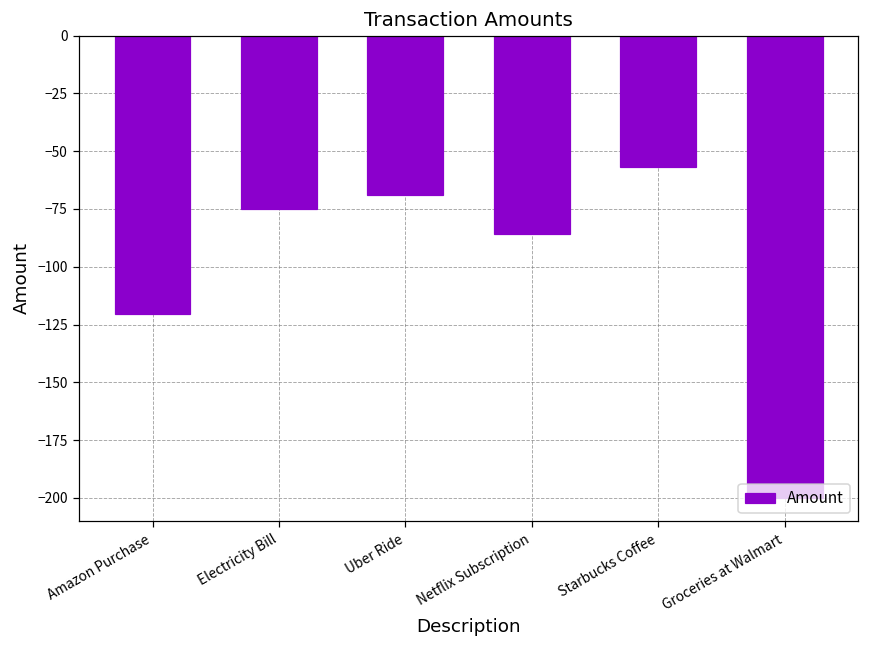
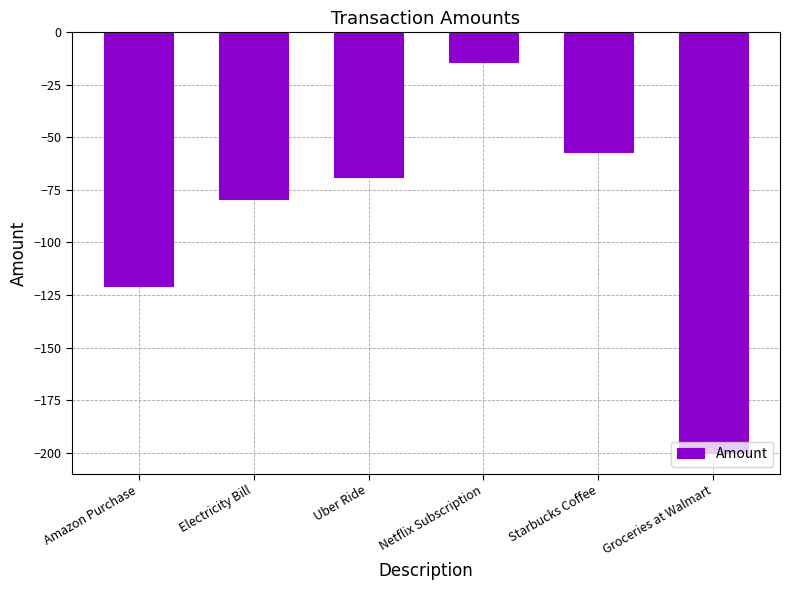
  {
    "Amazon Purchase": -121,
-   "Electricity Bill": -75,
+   "Electricity Bill": -80,
    "Uber Ride": -69,
-   "Netflix Subscription": -86,
+   "Netflix Subscription": -14,
    "Starbucks Coffee": -57
  }
